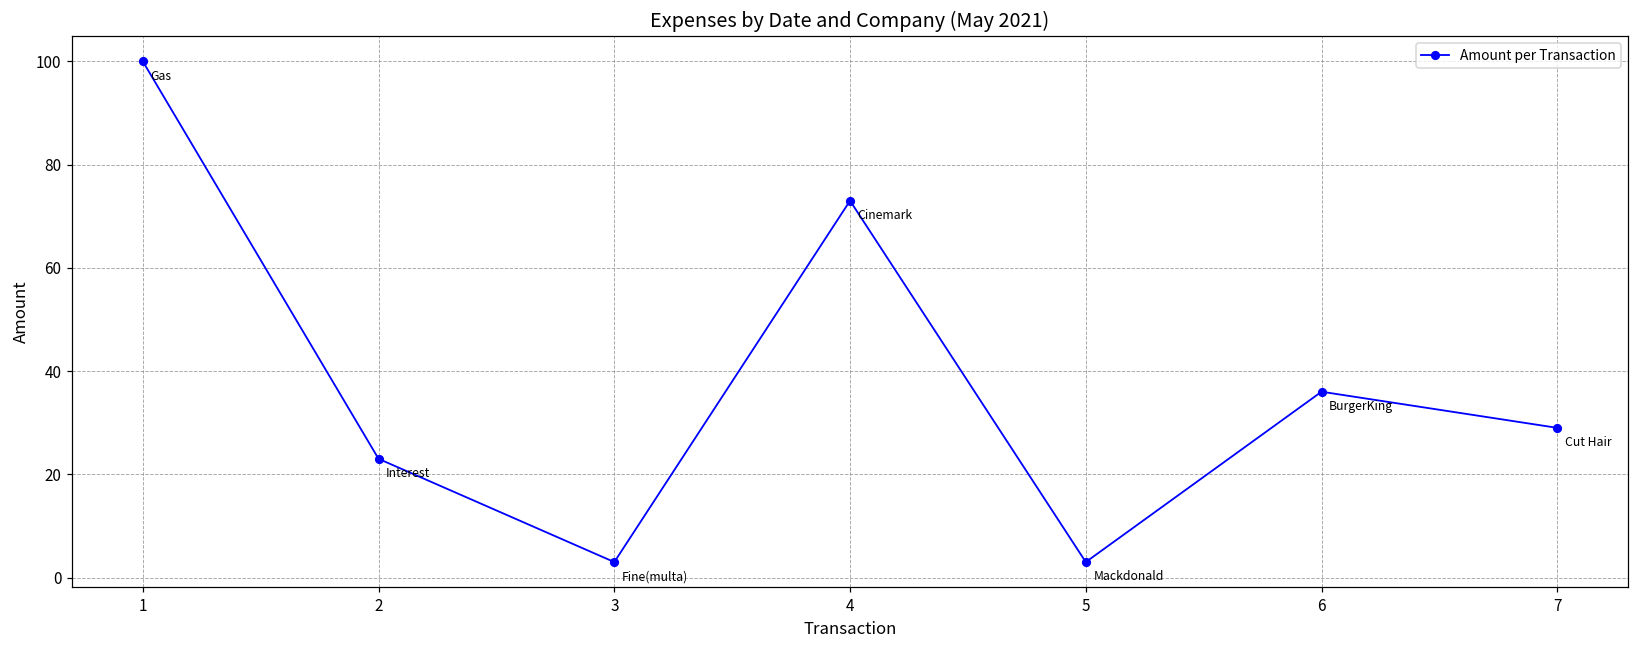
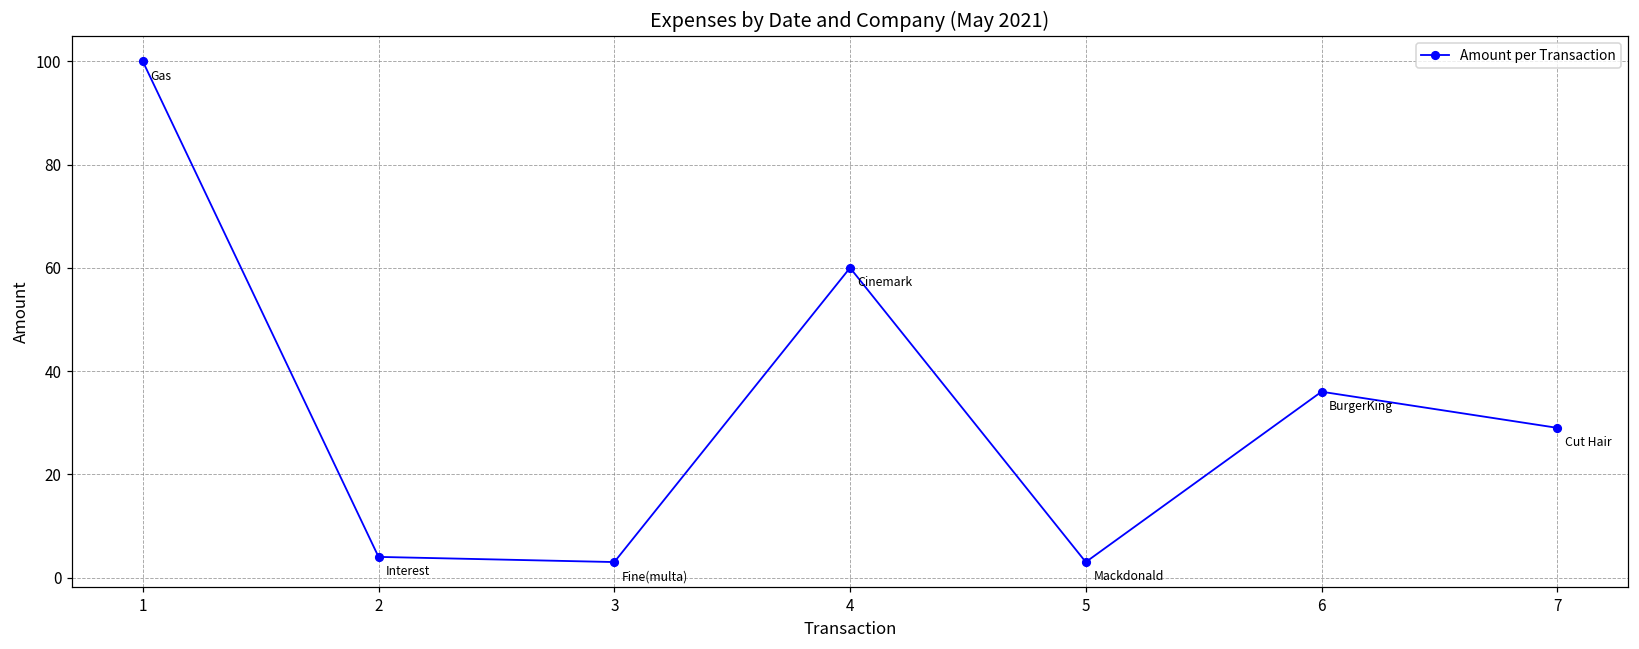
  {
    "1": 100,
-   "2": 23,
+   "2": 4,
    "3": 3,
-   "4": 73,
+   "4": 60,
    "5": 3,
    "6": 36,
    "7": 29
  }
